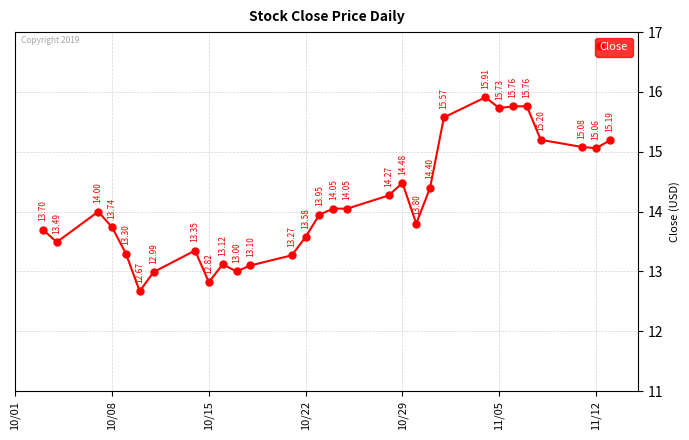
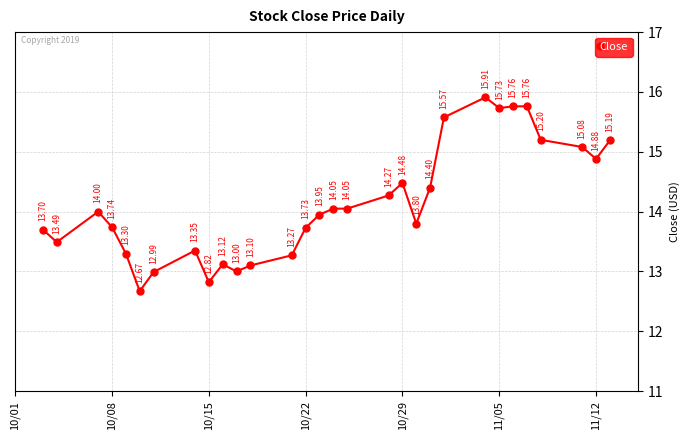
  {
    "10/08": 13.74,
    "10/15": 12.82,
-   "10/22": 13.58,
+   "10/22": 13.73,
    "10/29": 14.48,
    "11/05": 15.73,
-   "11/12": 15.06
+   "11/12": 14.88
  }
